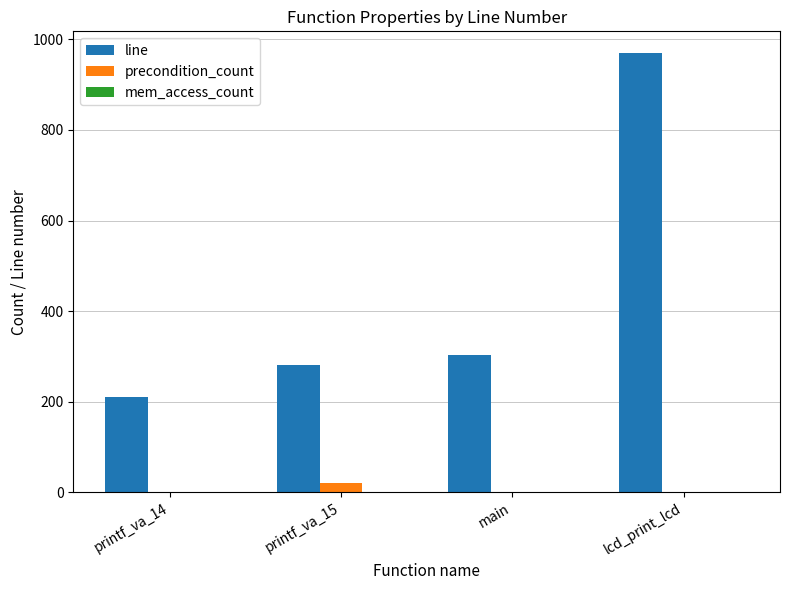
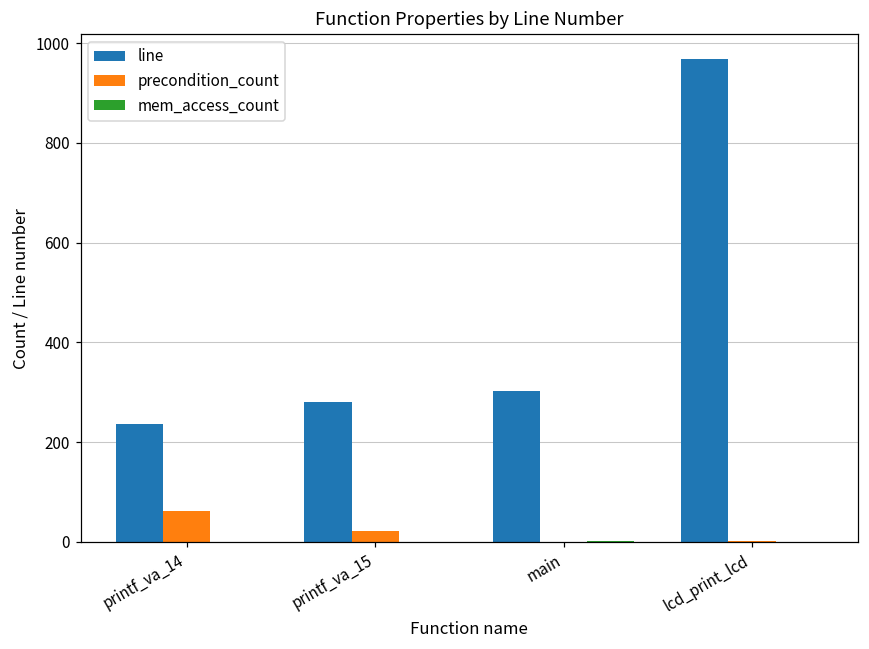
  {
    "line": {
-     "printf_va_14": 210,
+     "printf_va_14": 240,
      "printf_va_15": 280,
      "main": 300,
      "lcd_print_lcd": 970
    },
    "precondition_count": {
-     "printf_va_14": 0,
+     "printf_va_14": 60,
      "printf_va_15": 20,
      "main": 0
    },
    "mem_access_count": {
      "printf_va_14": 0,
      "printf_va_15": 0,
      "lcd_print_lcd": 0
    }
  }
